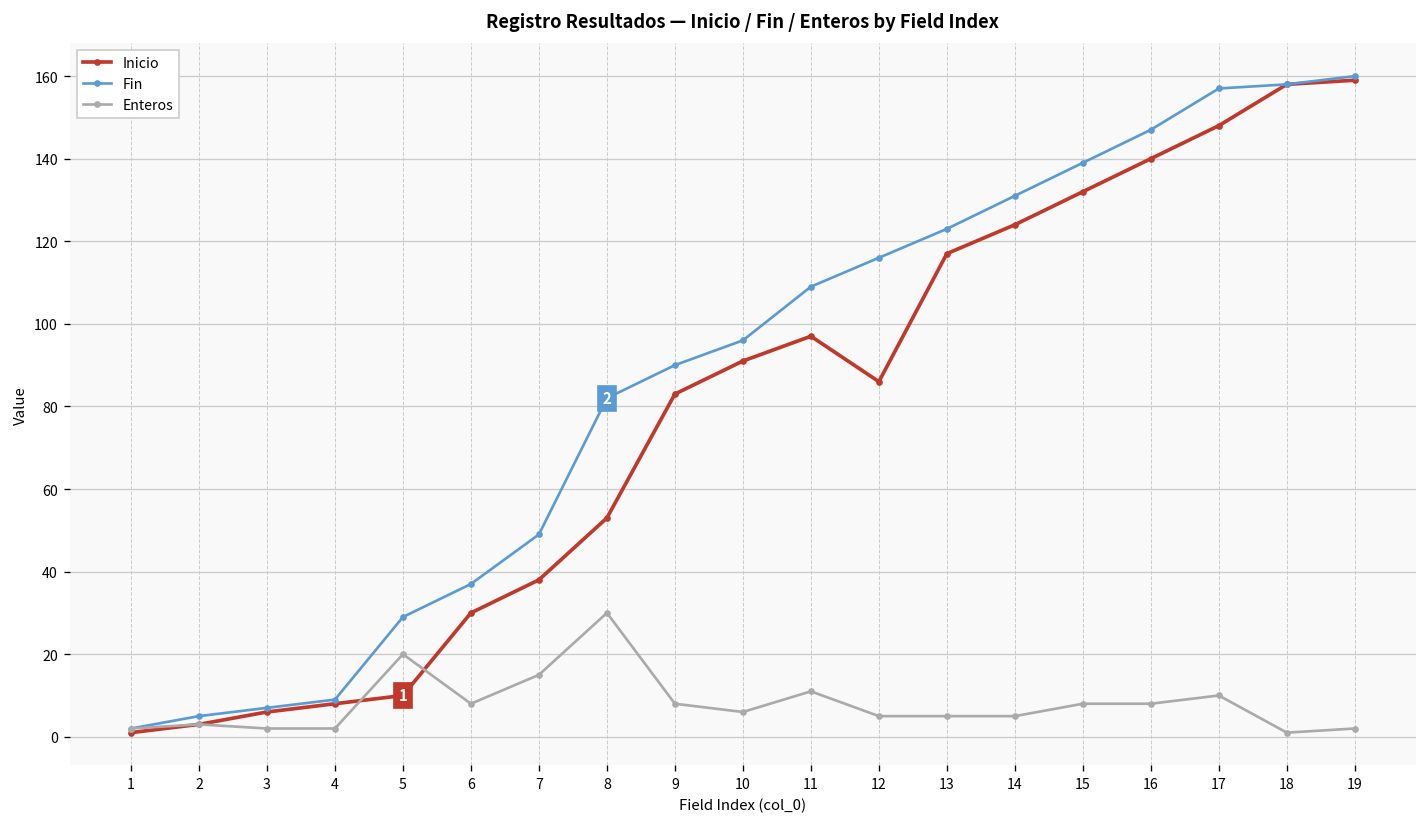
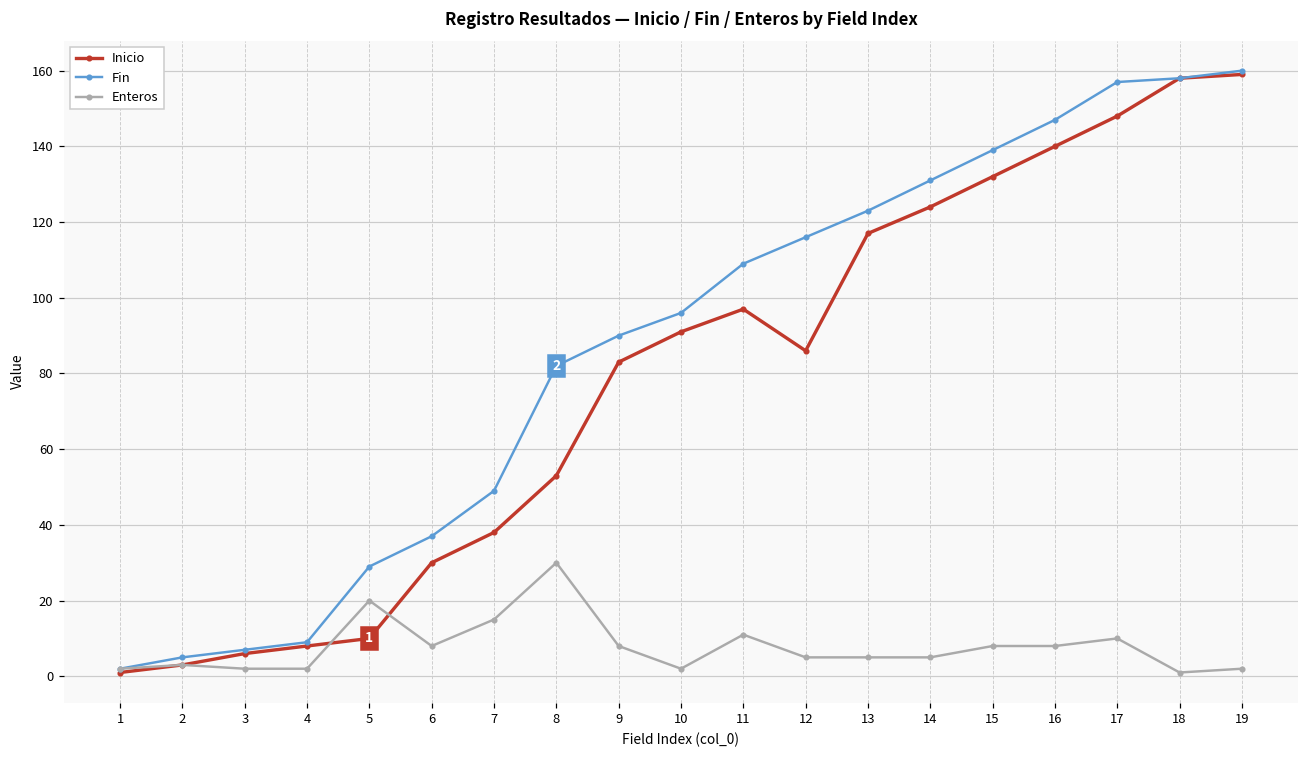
  {
    "Inicio": {
      "1": 1,
      "3": 6,
      "4": 8,
      "6": 30,
      "7": 38,
      "8": 53,
      "9": 83,
      "10": 91,
      "11": 97,
      "12": 86,
      "13": 117,
      "14": 124,
      "15": 132,
      "16": 140,
      "17": 148,
      "19": 159
    },
    "Fin": {
      "2": 5,
      "3": 7,
      "4": 9,
      "5": 29,
      "6": 37,
      "7": 49,
      "9": 90,
      "10": 96,
      "11": 109,
      "12": 116,
      "13": 123,
      "14": 131,
      "15": 139,
      "16": 147,
      "17": 157,
      "19": 160
    },
    "Enteros": {
      "3": 2,
      "4": 2,
      "5": 20,
      "6": 8,
      "7": 15,
      "8": 30,
      "9": 8,
-     "10": 6,
+     "10": 2,
      "11": 11,
      "12": 5,
      "13": 5,
      "14": 5,
      "15": 8,
      "16": 8,
      "17": 10,
      "18": 1,
      "19": 2
    }
  }
